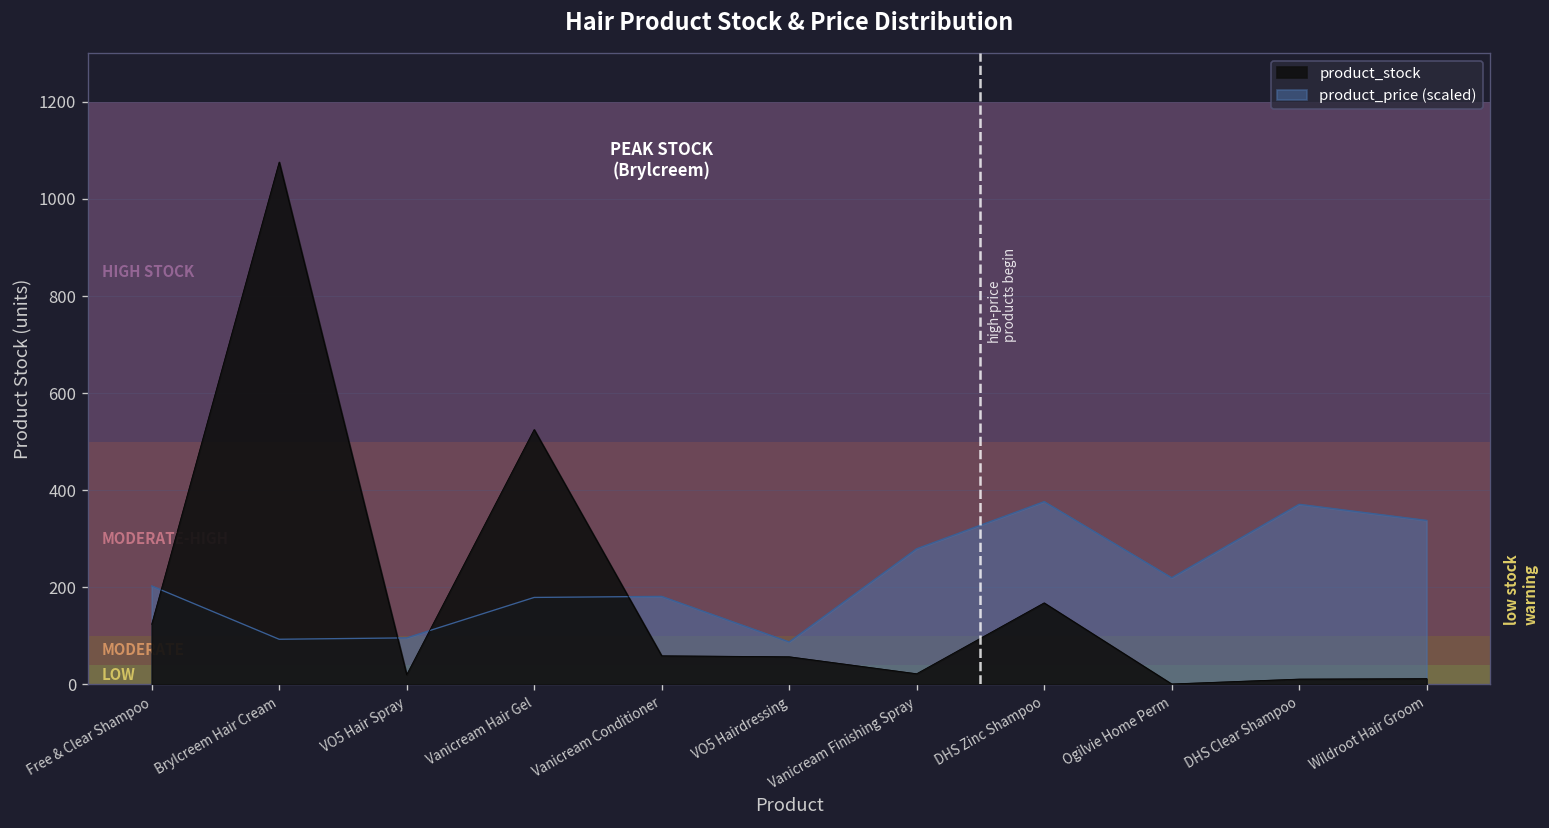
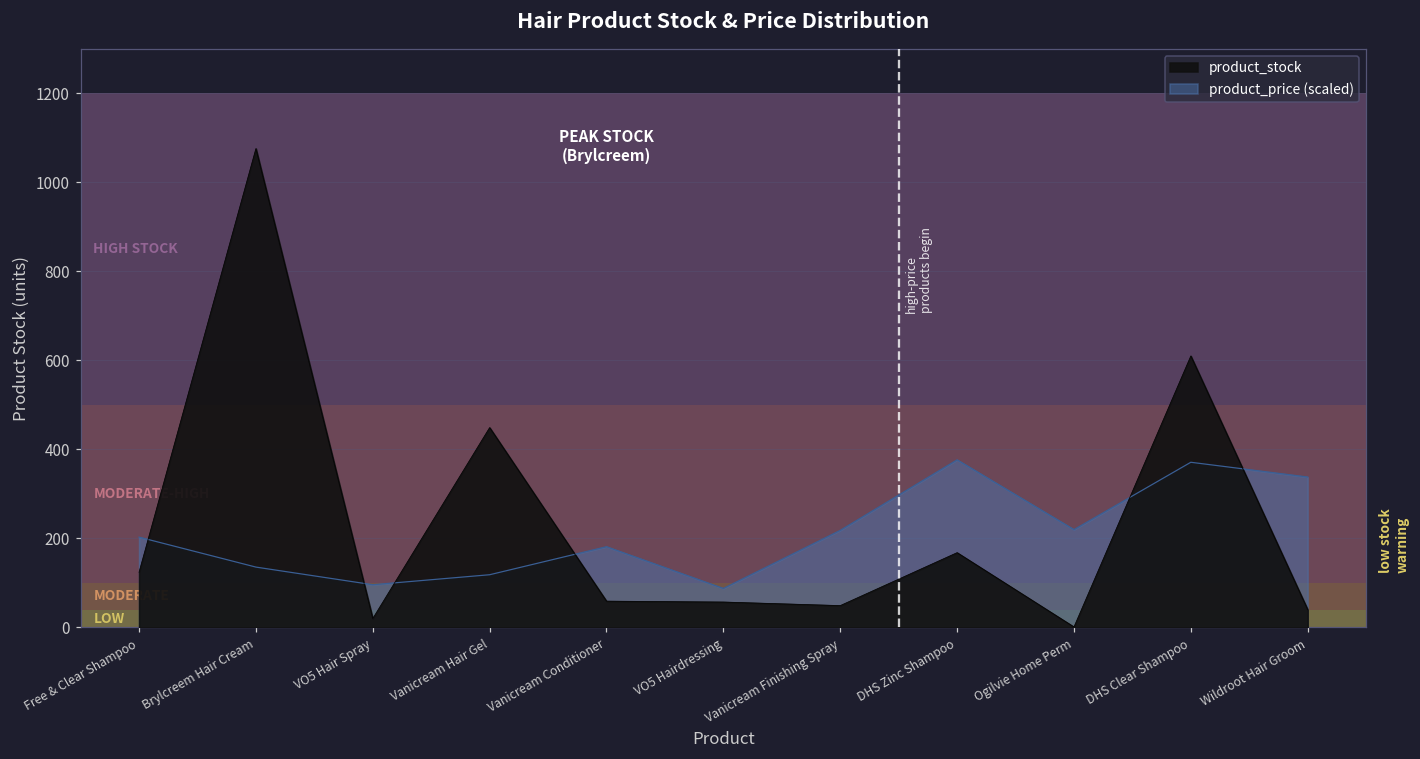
  {
    "product_stock": {
      "Free & Clear Shampoo": 120,
      "Brylcreem Hair Cream": 1080,
      "VO5 Hair Spray": 20,
-     "Vanicream Hair Gel": 530,
+     "Vanicream Hair Gel": 450,
      "Vanicream Conditioner": 60,
      "VO5 Hairdressing": 60,
-     "Vanicream Finishing Spray": 20,
+     "Vanicream Finishing Spray": 50,
      "DHS Zinc Shampoo": 170,
      "Ogilvie Home Perm": 0,
-     "DHS Clear Shampoo": 10,
-     "Wildroot Hair Groom": 10
+     "DHS Clear Shampoo": 610,
+     "Wildroot Hair Groom": 40
    },
    "product_price (scaled)": {
      "Free & Clear Shampoo": 200,
-     "Brylcreem Hair Cream": 90,
+     "Brylcreem Hair Cream": 140,
      "VO5 Hair Spray": 100,
-     "Vanicream Hair Gel": 180,
+     "Vanicream Hair Gel": 120,
      "Vanicream Conditioner": 180,
      "VO5 Hairdressing": 90,
-     "Vanicream Finishing Spray": 280,
+     "Vanicream Finishing Spray": 220,
      "DHS Zinc Shampoo": 380,
      "Ogilvie Home Perm": 220,
      "DHS Clear Shampoo": 370,
      "Wildroot Hair Groom": 340
    }
  }
